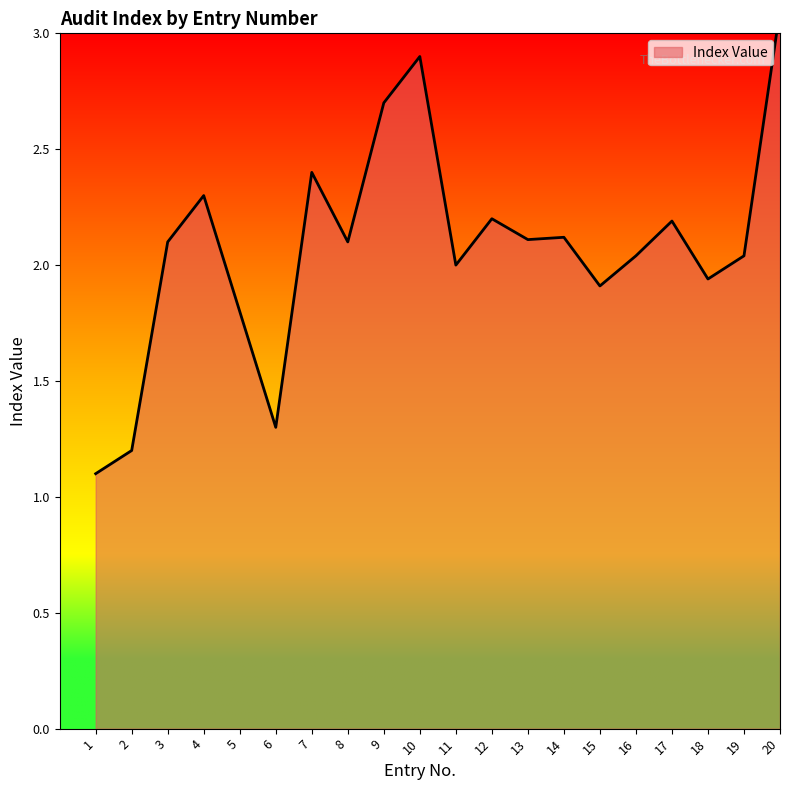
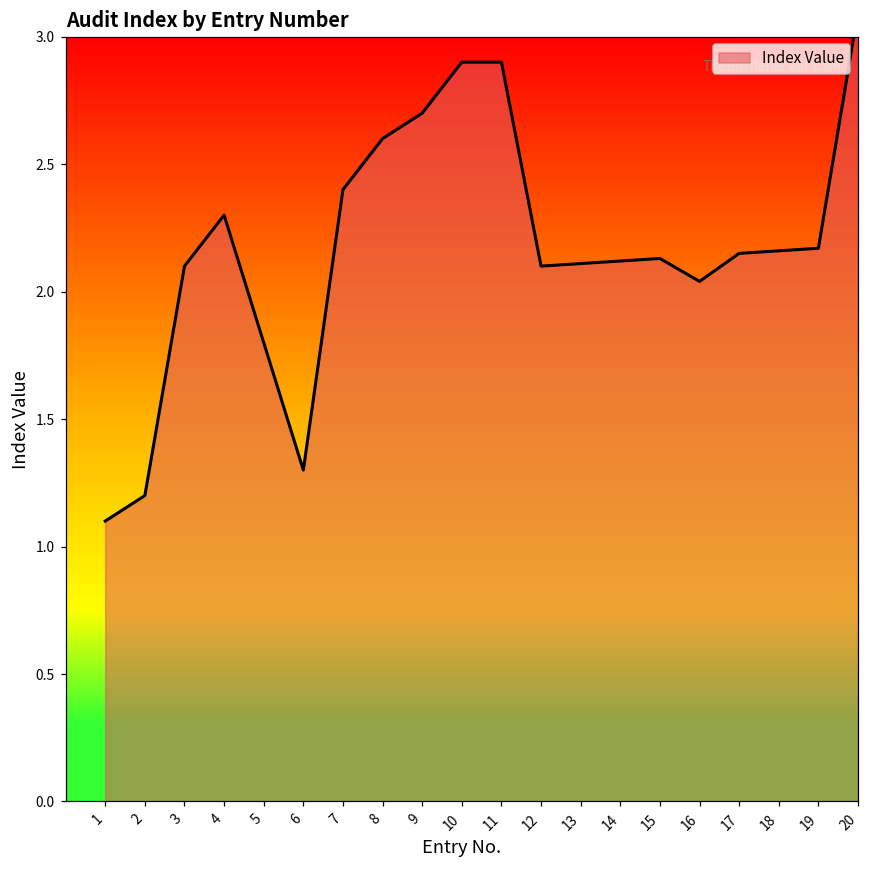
  {
    "1": 1.10,
    "2": 1.20,
    "3": 2.10,
    "4": 2.30,
    "5": 1.80,
    "6": 1.30,
    "7": 2.40,
-   "8": 2.1,
+   "8": 2.6,
    "9": 2.70,
    "10": 2.90,
-   "11": 2.0,
-   "12": 2.2,
+   "11": 2.9,
+   "12": 2.1,
    "13": 2.11,
    "14": 2.12,
-   "15": 1.91,
+   "15": 2.13,
    "16": 2.04,
-   "17": 2.19,
-   "18": 1.94,
-   "19": 2.04
+   "17": 2.15,
+   "18": 2.16,
+   "19": 2.17
  }
